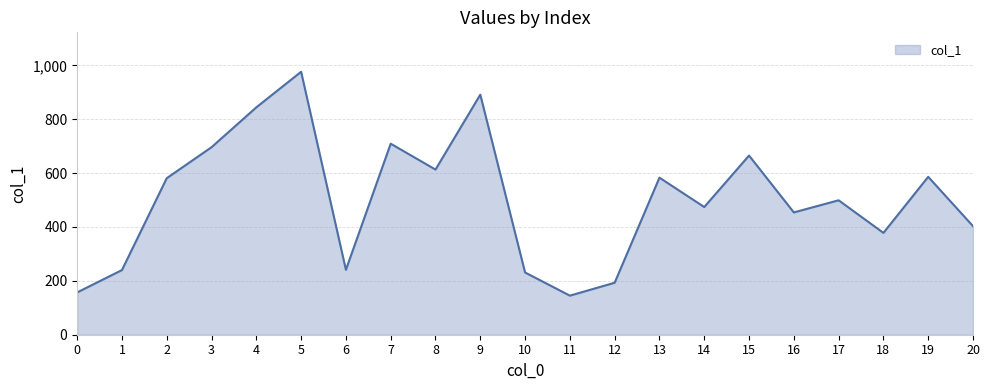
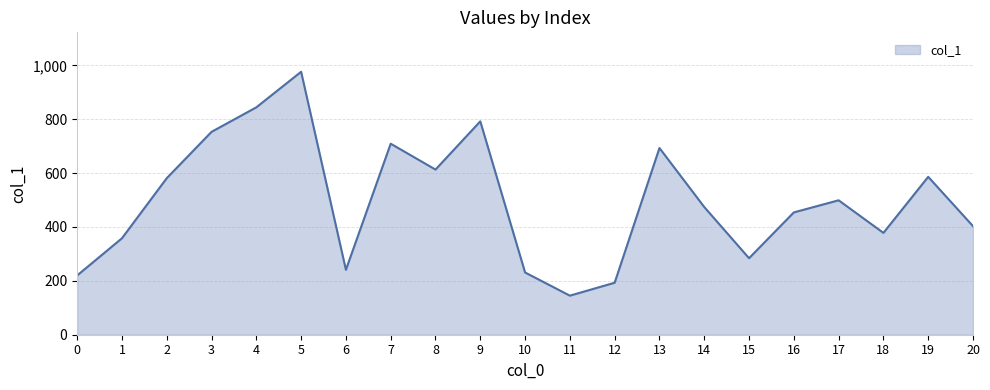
  {
-   "0": 160,
-   "1": 240,
+   "0": 220,
+   "1": 360,
    "2": 580,
-   "3": 700,
+   "3": 750,
    "4": 840,
    "5": 980,
    "6": 240,
    "7": 710,
    "8": 610,
-   "9": 890,
+   "9": 790,
    "10": 230,
    "11": 150,
    "12": 190,
-   "13": 580,
+   "13": 690,
    "14": 470,
-   "15": 670,
+   "15": 280,
    "16": 450,
    "17": 500,
    "18": 380,
    "19": 590,
    "20": 400
  }
